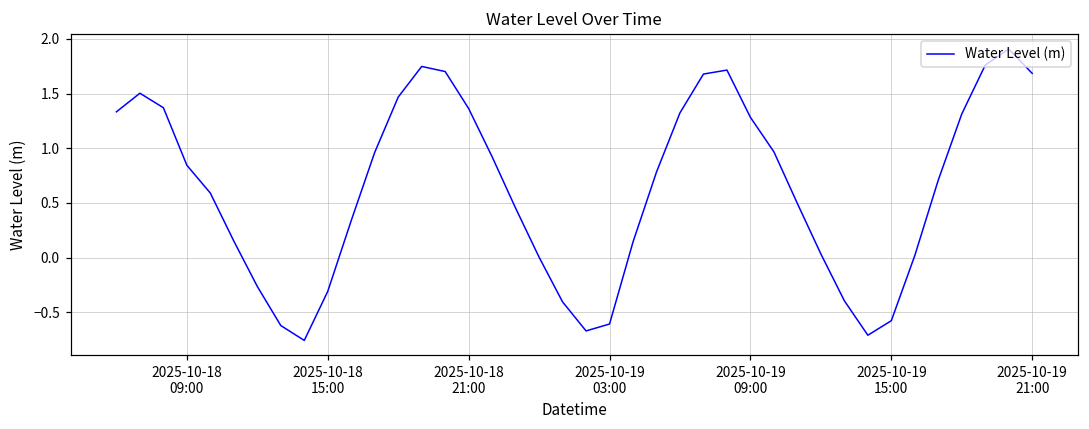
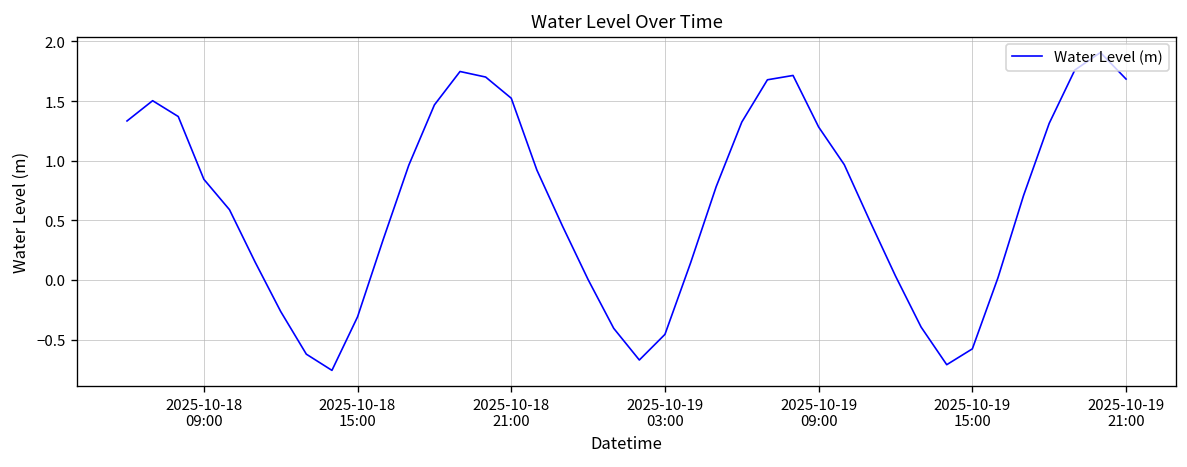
  {
    "2025-10-18 09:00": 0.8,
    "2025-10-18 15:00": -0.3,
-   "2025-10-18 21:00": 1.4,
-   "2025-10-19 03:00": -0.6,
+   "2025-10-18 21:00": 1.5,
+   "2025-10-19 03:00": -0.5,
    "2025-10-19 09:00": 1.3,
    "2025-10-19 15:00": -0.6,
    "2025-10-19 21:00": 1.7
  }
